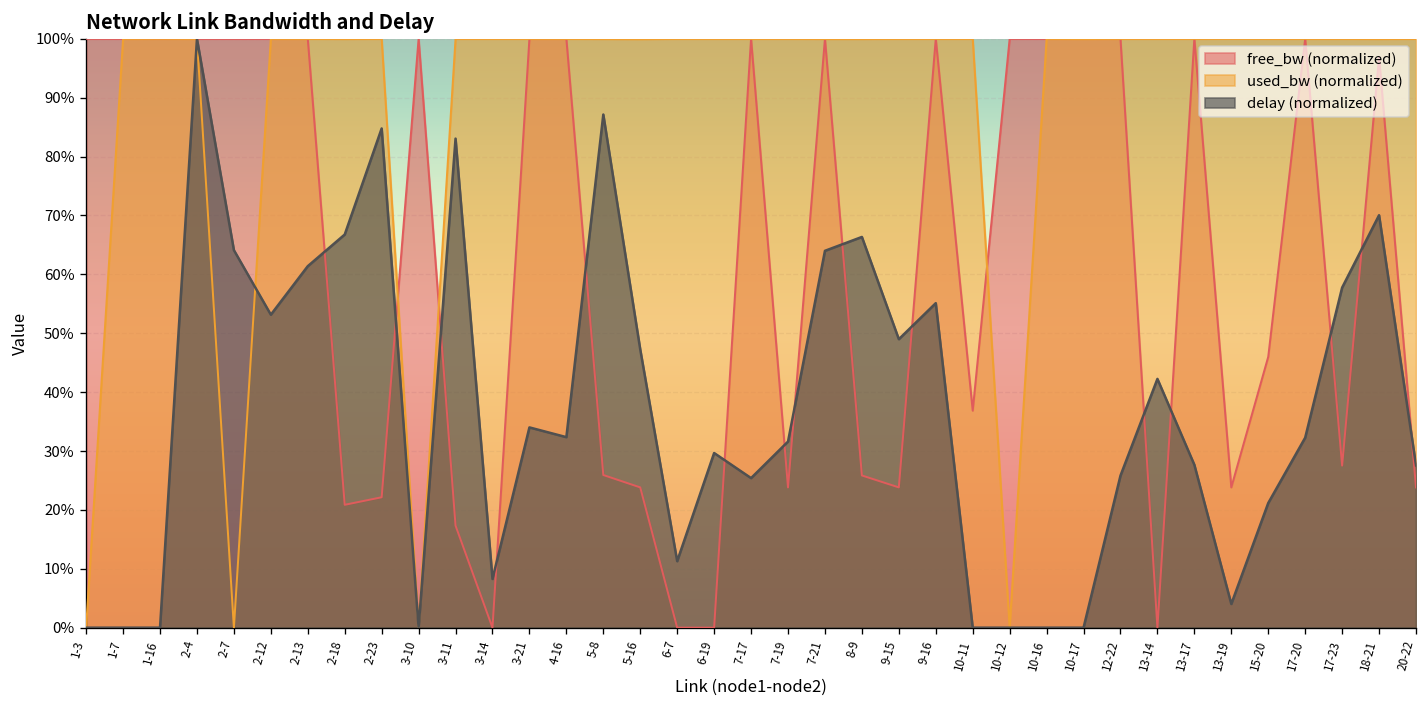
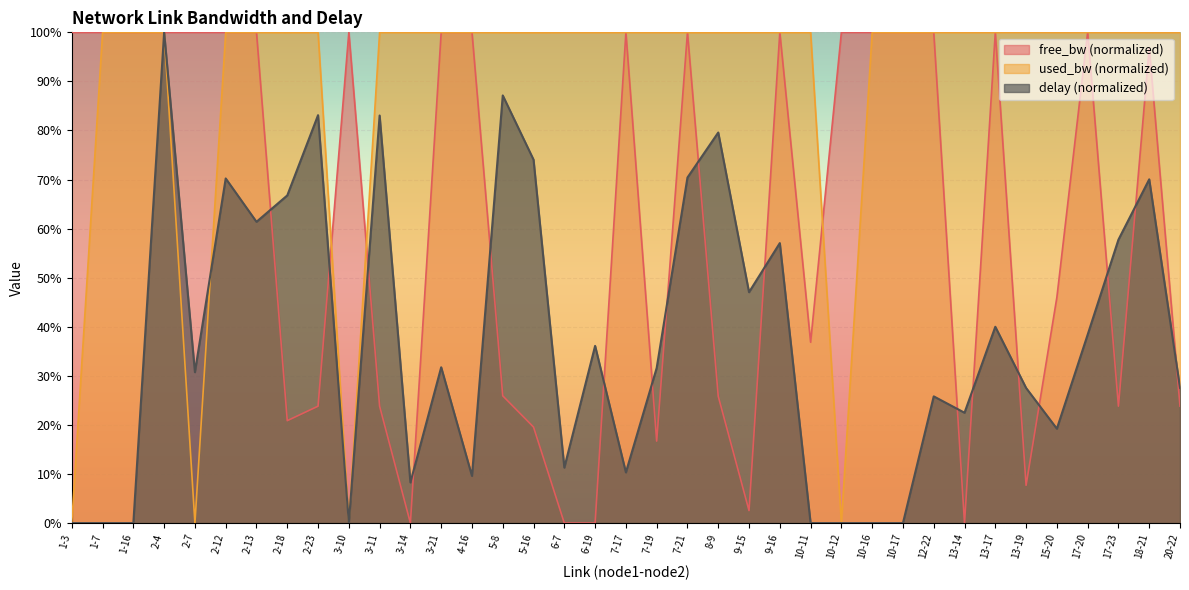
  {
    "free_bw (normalized)": {
      "1-3": "100%",
      "2-7": "100%",
      "2-18": "21%",
-     "2-23": "22%",
+     "2-23": "24%",
      "3-10": "100%",
-     "3-11": "17%",
+     "3-11": "24%",
      "3-14": "0%",
      "5-8": "26%",
-     "5-16": "24%",
+     "5-16": "20%",
      "6-7": "0%",
      "6-19": "0%",
-     "7-19": "24%",
+     "7-19": "17%",
      "8-9": "26%",
-     "9-15": "24%",
+     "9-15": "3%",
      "10-11": "37%",
      "10-12": "100%",
      "13-14": "0%",
-     "13-19": "24%",
+     "13-19": "8%",
      "15-20": "46%",
-     "17-23": "28%",
+     "17-23": "24%",
      "20-22": "24%"
    },
    "used_bw (normalized)": {
      "2-7": "0%",
      "2-18": "100%",
      "2-23": "100%",
      "3-11": "100%",
      "3-14": "100%",
      "5-8": "100%",
      "5-16": "100%",
      "6-7": "100%",
      "6-19": "100%",
      "7-19": "100%",
      "8-9": "100%",
      "9-15": "100%",
      "10-11": "100%",
      "13-14": "100%",
      "13-19": "100%",
      "15-20": "100%",
      "17-23": "100%",
      "18-21": "100%",
      "20-22": "100%"
    },
    "delay (normalized)": {
      "1-7": "0%",
      "1-16": "0%",
-     "2-7": "64%",
-     "2-12": "53%",
+     "2-7": "31%",
+     "2-12": "70%",
      "2-13": "61%",
      "2-18": "67%",
-     "2-23": "85%",
+     "2-23": "83%",
      "3-11": "83%",
      "3-14": "8%",
-     "3-21": "34%",
-     "4-16": "32%",
+     "3-21": "32%",
+     "4-16": "10%",
      "5-8": "87%",
-     "5-16": "47%",
+     "5-16": "74%",
      "6-7": "11%",
-     "6-19": "30%",
-     "7-17": "25%",
+     "6-19": "36%",
+     "7-17": "10%",
      "7-19": "32%",
-     "7-21": "64%",
-     "8-9": "66%",
-     "9-15": "49%",
-     "9-16": "55%",
+     "7-21": "70%",
+     "8-9": "80%",
+     "9-15": "47%",
+     "9-16": "57%",
      "10-11": "0%",
      "10-16": "0%",
      "10-17": "0%",
      "12-22": "26%",
-     "13-14": "42%",
-     "13-17": "28%",
-     "13-19": "4%",
-     "15-20": "21%",
-     "17-20": "32%",
+     "13-14": "22%",
+     "13-17": "40%",
+     "13-19": "28%",
+     "15-20": "19%",
+     "17-20": "38%",
      "17-23": "58%",
      "18-21": "70%",
      "20-22": "28%"
    }
  }
